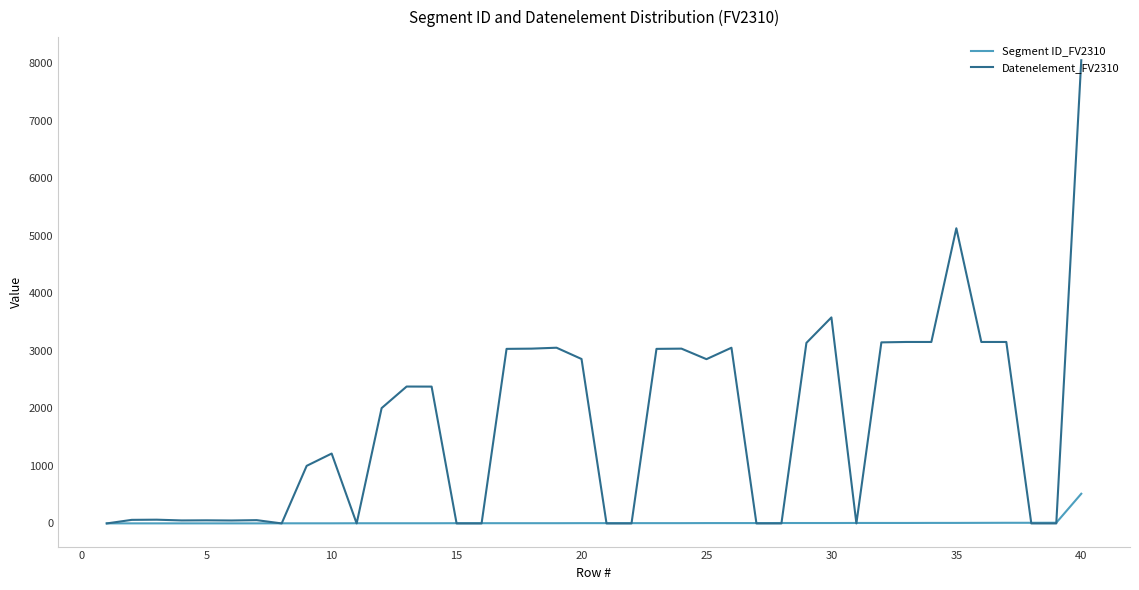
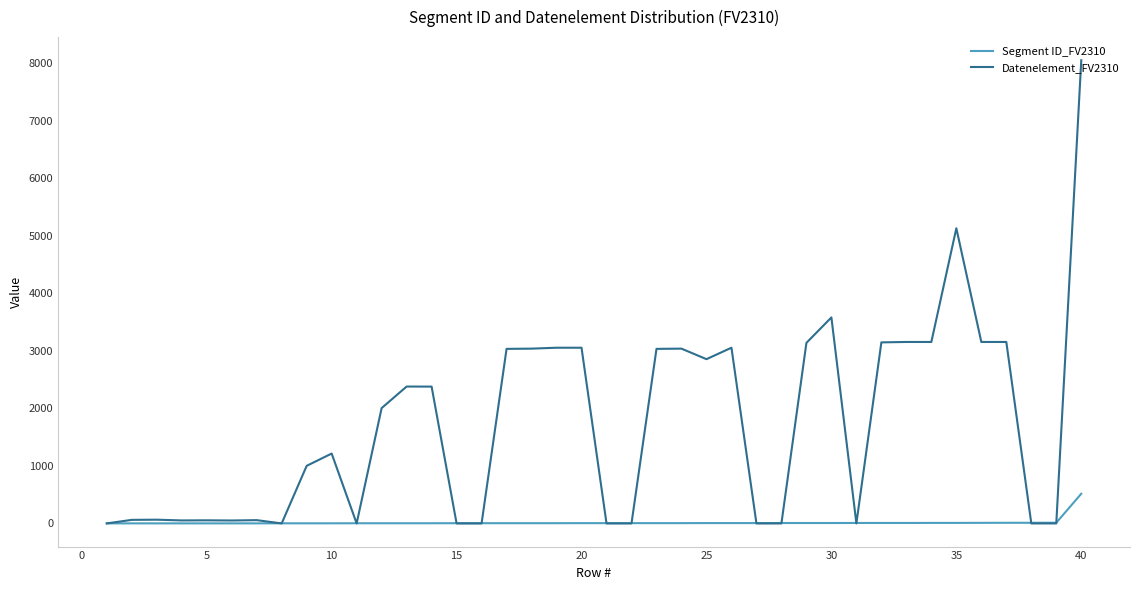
  {
    "Segment ID_FV2310": {
      "5": 0,
      "10": 0,
      "20": 0,
      "25": 0,
      "30": 0,
      "35": 0,
      "40": 500
    },
    "Datenelement_FV2310": {
      "5": 100,
      "10": 1200,
-     "20": 2900,
+     "20": 3100,
      "25": 2900,
      "30": 3600,
      "35": 5100,
      "40": 8100
    }
  }
